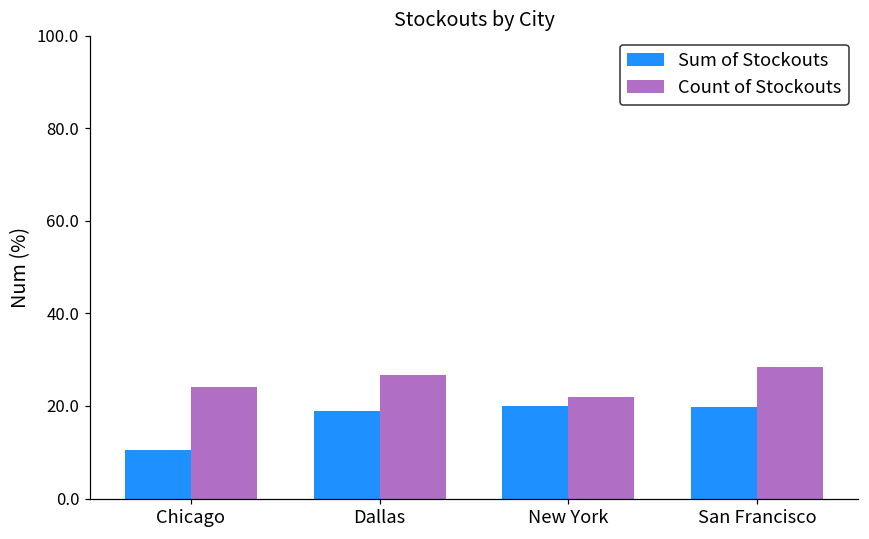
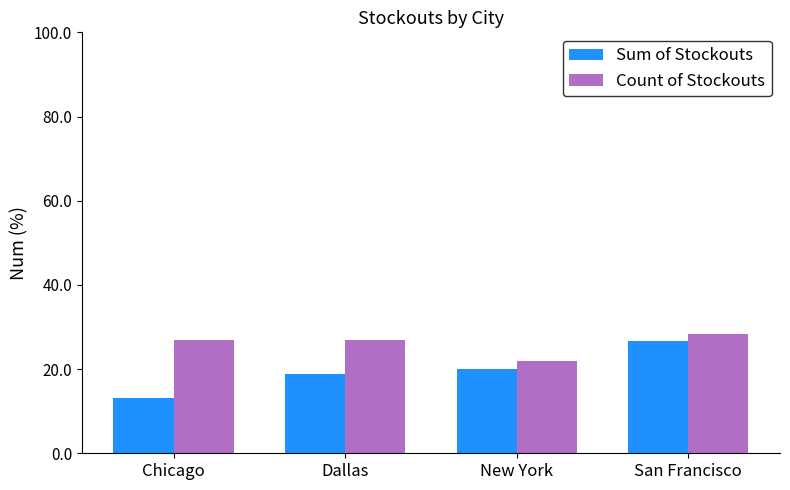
  {
    "Sum of Stockouts": {
-     "Chicago": 10,
+     "Chicago": 13,
      "Dallas": 19,
      "New York": 20,
-     "San Francisco": 20
+     "San Francisco": 27
    },
    "Count of Stockouts": {
-     "Chicago": 24,
+     "Chicago": 27,
      "Dallas": 27,
      "New York": 22,
      "San Francisco": 28
    }
  }
